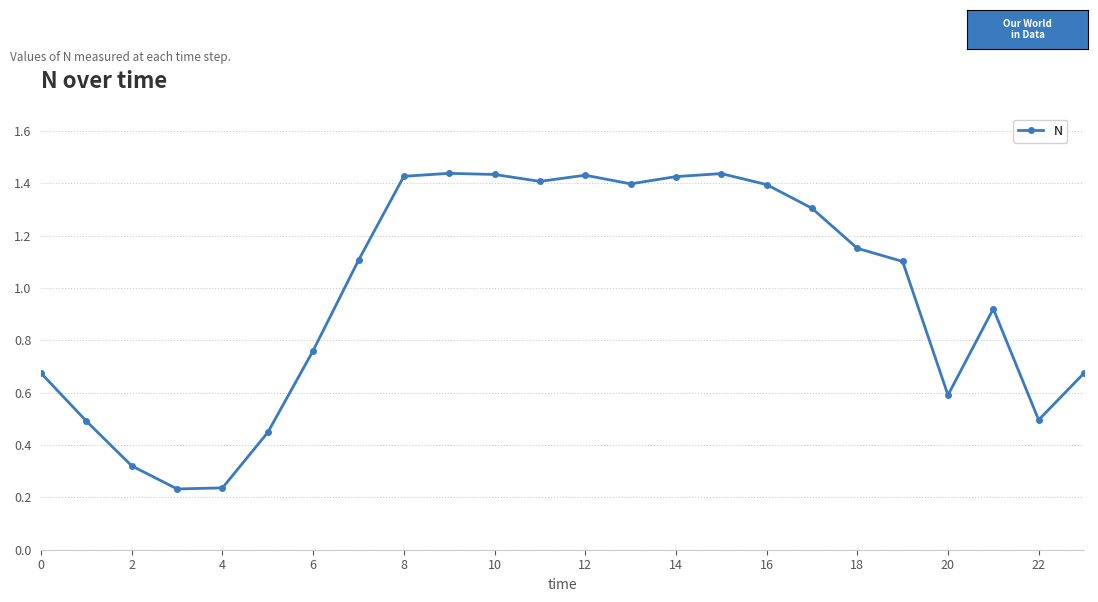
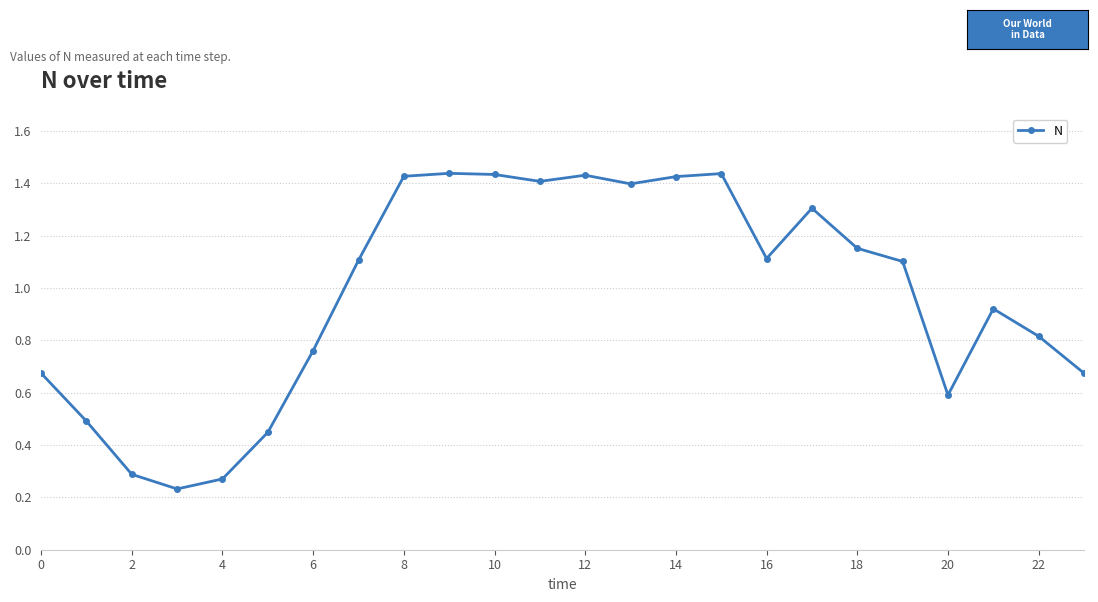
  {
    "0": 0.67,
-   "2": 0.32,
-   "4": 0.24,
+   "2": 0.29,
+   "4": 0.27,
    "6": 0.76,
    "8": 1.43,
    "10": 1.43,
    "12": 1.43,
    "14": 1.43,
-   "16": 1.39,
+   "16": 1.11,
    "18": 1.15,
    "20": 0.59,
-   "22": 0.50
+   "22": 0.82
  }
